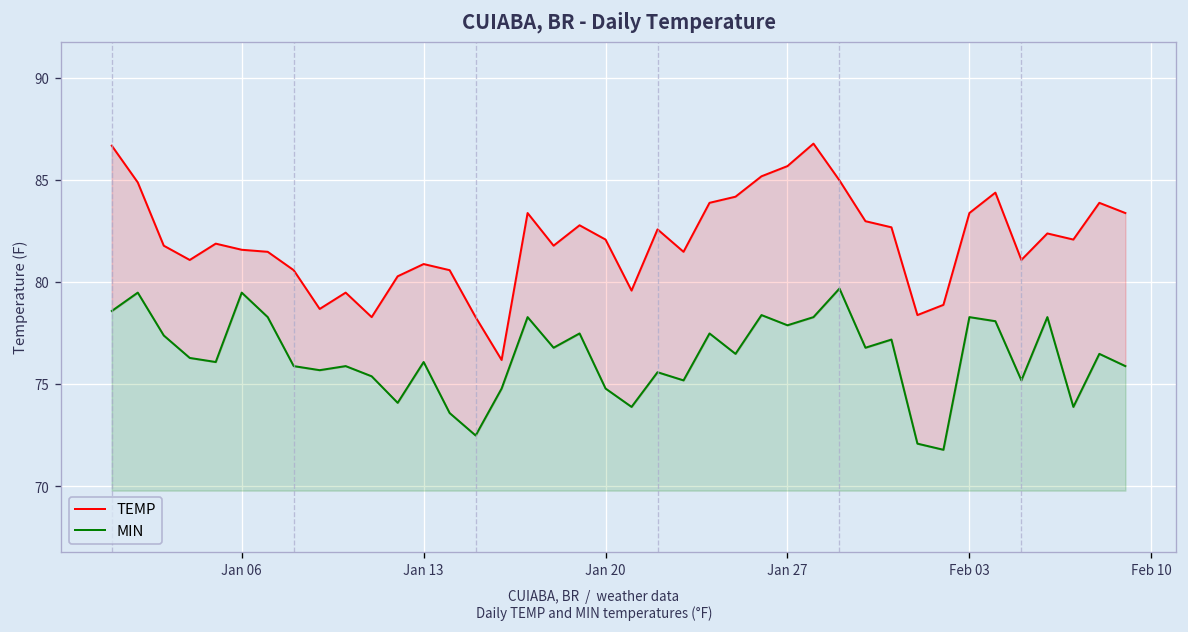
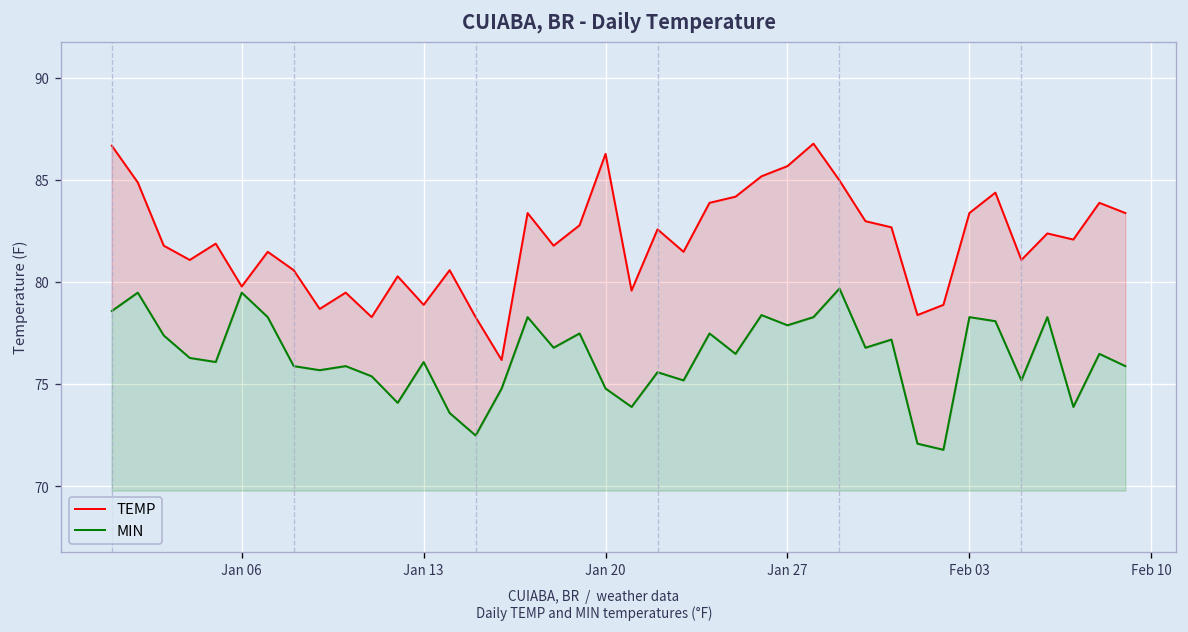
  {
    "TEMP": {
-     "Jan 06": 81.6,
-     "Jan 13": 80.9,
-     "Jan 20": 82.1,
+     "Jan 06": 79.8,
+     "Jan 13": 78.9,
+     "Jan 20": 86.3,
      "Jan 27": 85.7,
      "Feb 03": 83.4
    },
    "MIN": {
      "Jan 06": 79.5,
      "Jan 13": 76.1,
      "Jan 20": 74.8,
      "Jan 27": 77.9,
      "Feb 03": 78.3
    }
  }
